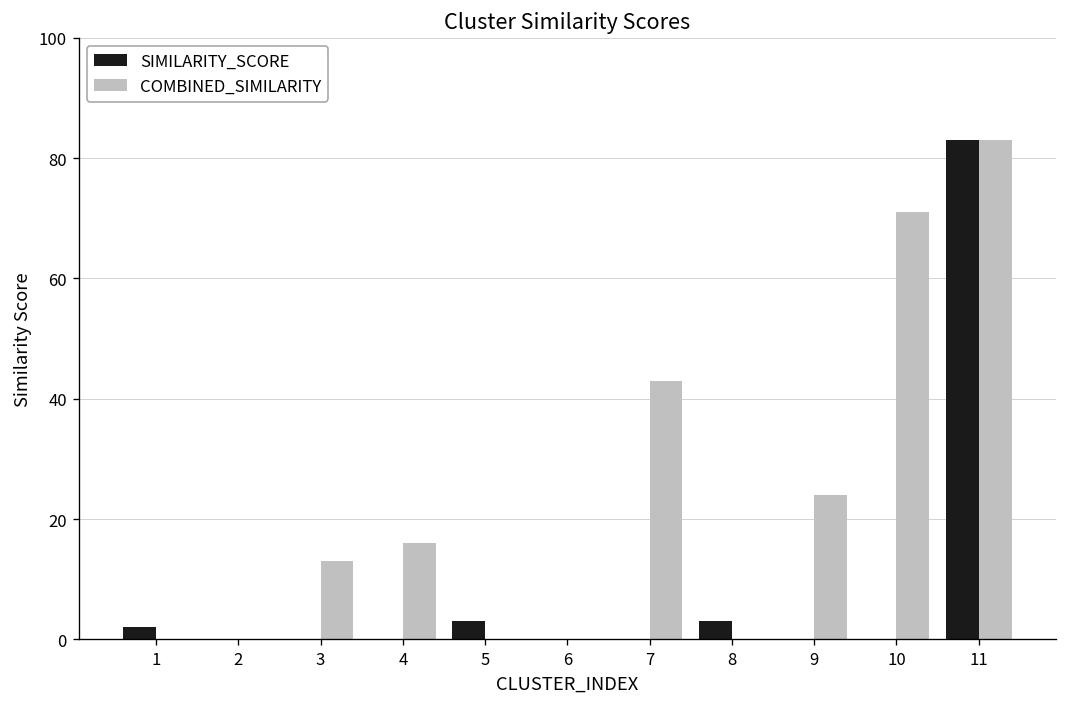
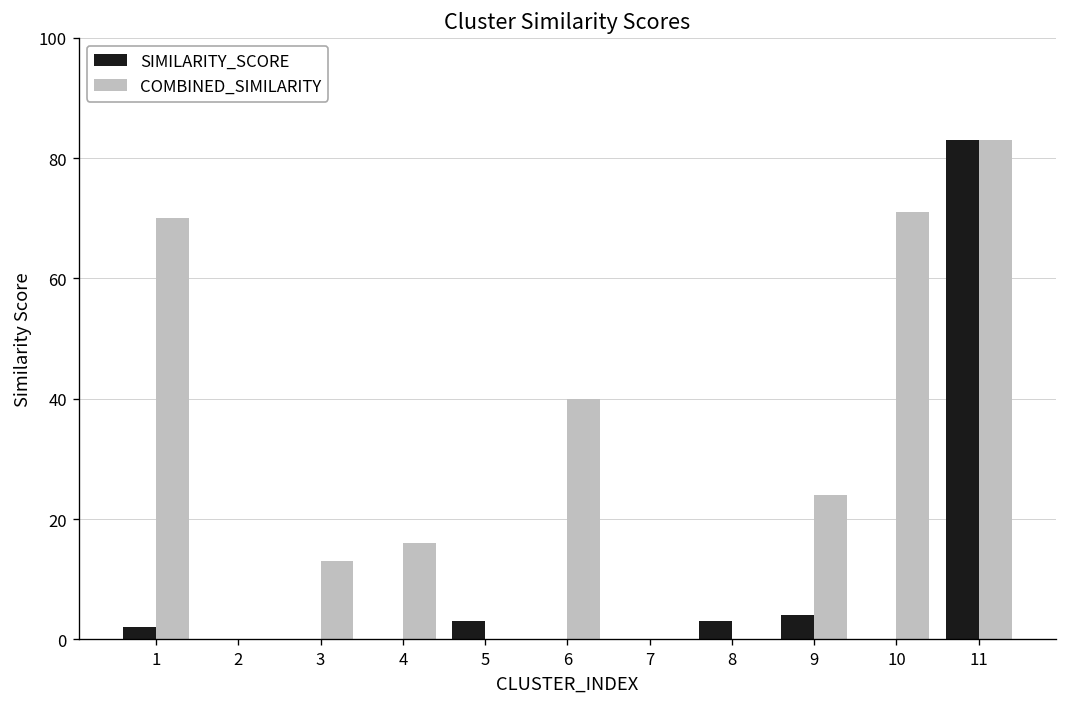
  {
    "SIMILARITY_SCORE": {
      "1": 2,
      "2": 0,
      "3": 0,
      "4": 0,
      "5": 3,
      "6": 0,
      "7": 0,
      "8": 3,
-     "9": 0,
+     "9": 4,
      "10": 0,
      "11": 83
    },
    "COMBINED_SIMILARITY": {
-     "1": 0,
+     "1": 70,
      "2": 0,
      "3": 13,
      "4": 16,
      "5": 0,
-     "6": 0,
-     "7": 43,
+     "6": 40,
+     "7": 0,
      "8": 0,
      "9": 24,
      "10": 71,
      "11": 83
    }
  }
